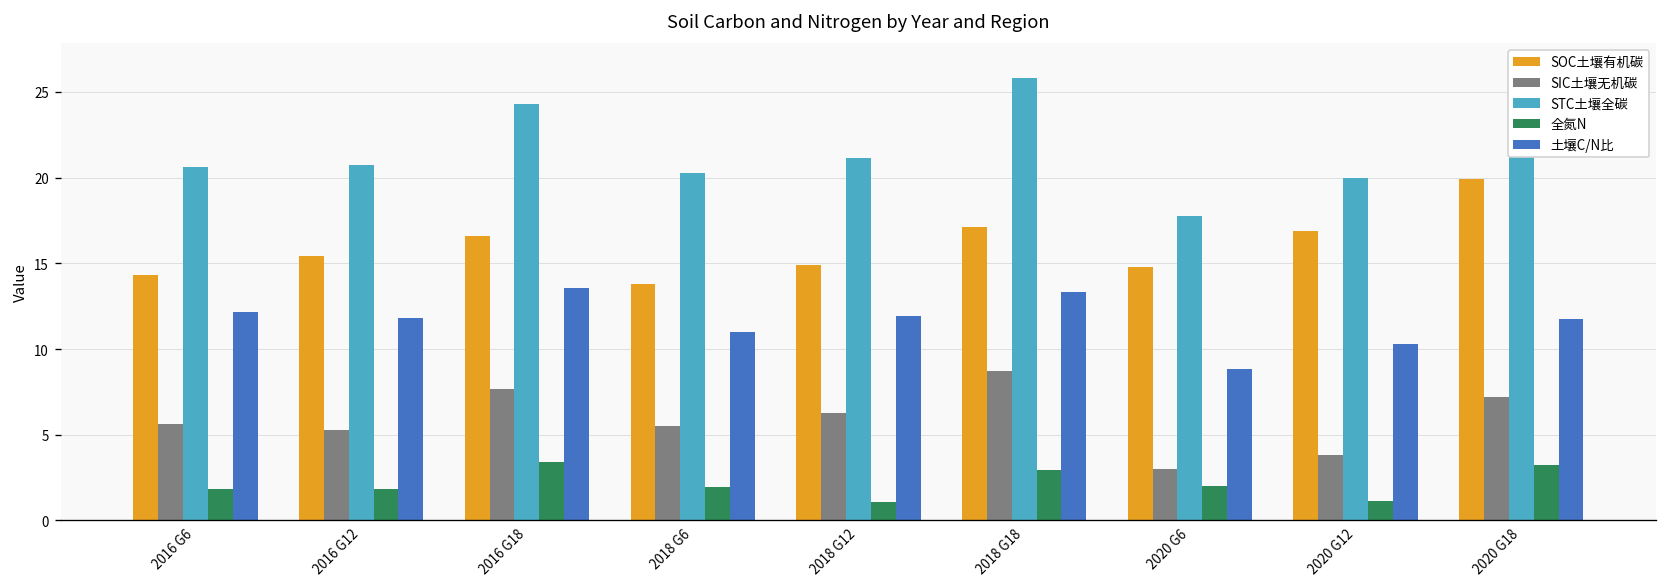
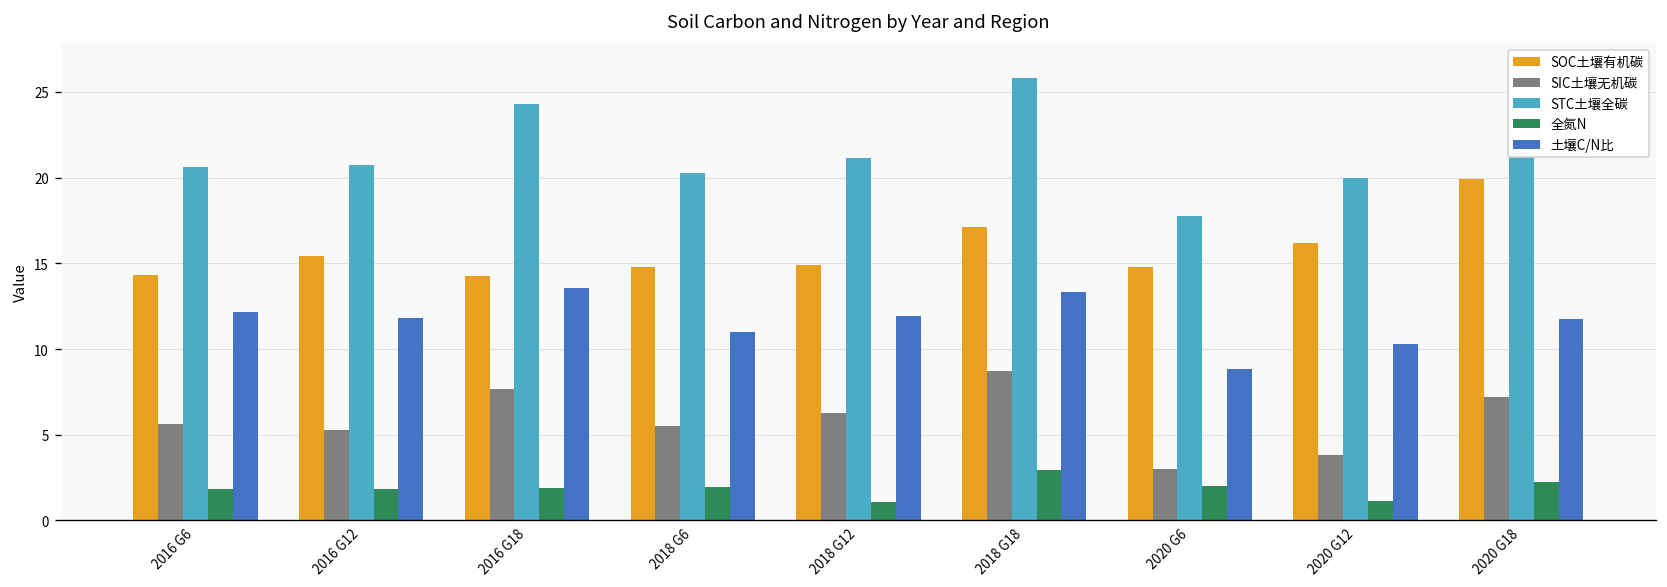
  {
    "SOC土壤有机碳": {
      "2016 G6": 14.3,
      "2016 G12": 15.4,
-     "2016 G18": 16.6,
-     "2018 G6": 13.8,
+     "2016 G18": 14.3,
+     "2018 G6": 14.8,
      "2018 G12": 14.9,
      "2018 G18": 17.1,
      "2020 G6": 14.8,
-     "2020 G12": 16.9,
+     "2020 G12": 16.2,
      "2020 G18": 19.9
    },
    "SIC土壤无机碳": {
      "2016 G6": 5.6,
      "2016 G12": 5.3,
      "2016 G18": 7.7,
      "2018 G6": 5.5,
      "2018 G12": 6.3,
      "2018 G18": 8.7,
      "2020 G6": 3.0,
      "2020 G12": 3.8,
      "2020 G18": 7.2
    },
    "全氮N": {
      "2016 G6": 1.8,
      "2016 G12": 1.8,
-     "2016 G18": 3.4,
+     "2016 G18": 1.9,
      "2018 G6": 1.9,
      "2018 G12": 1.1,
      "2018 G18": 3.0,
      "2020 G6": 2.0,
      "2020 G12": 1.2,
-     "2020 G18": 3.3
+     "2020 G18": 2.3
    }
  }
